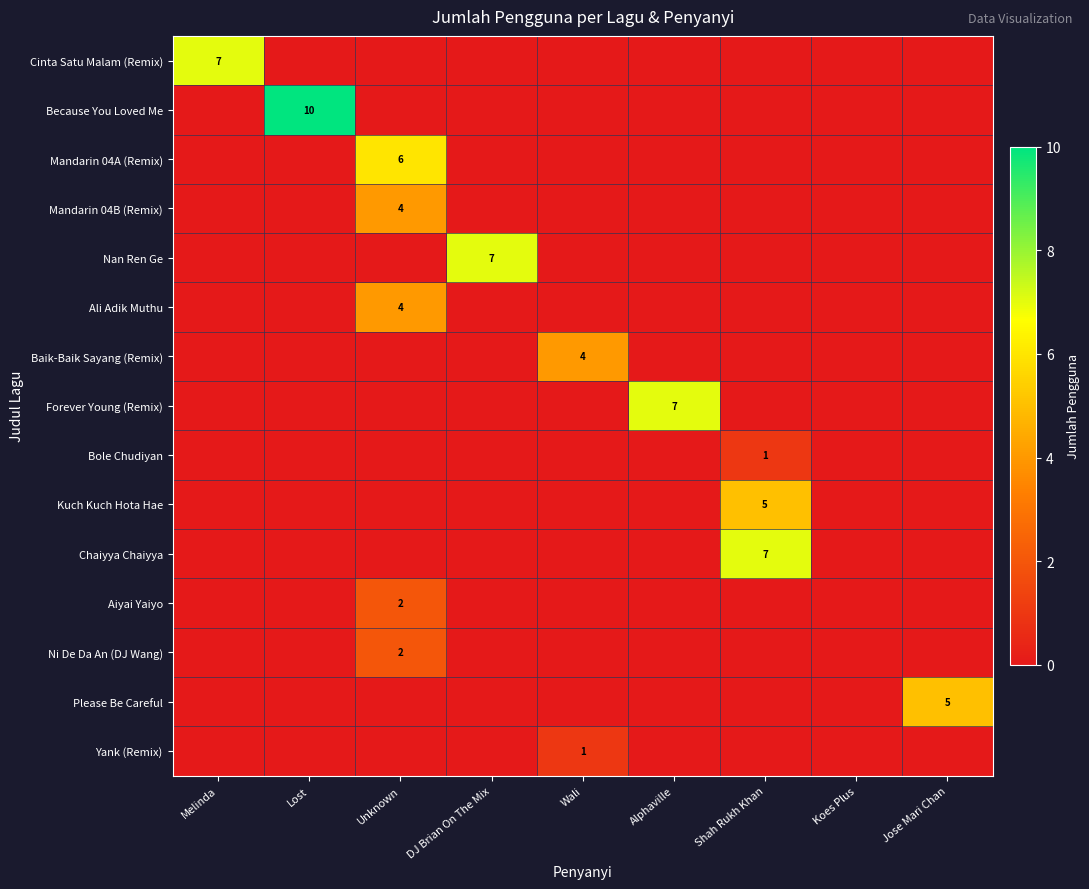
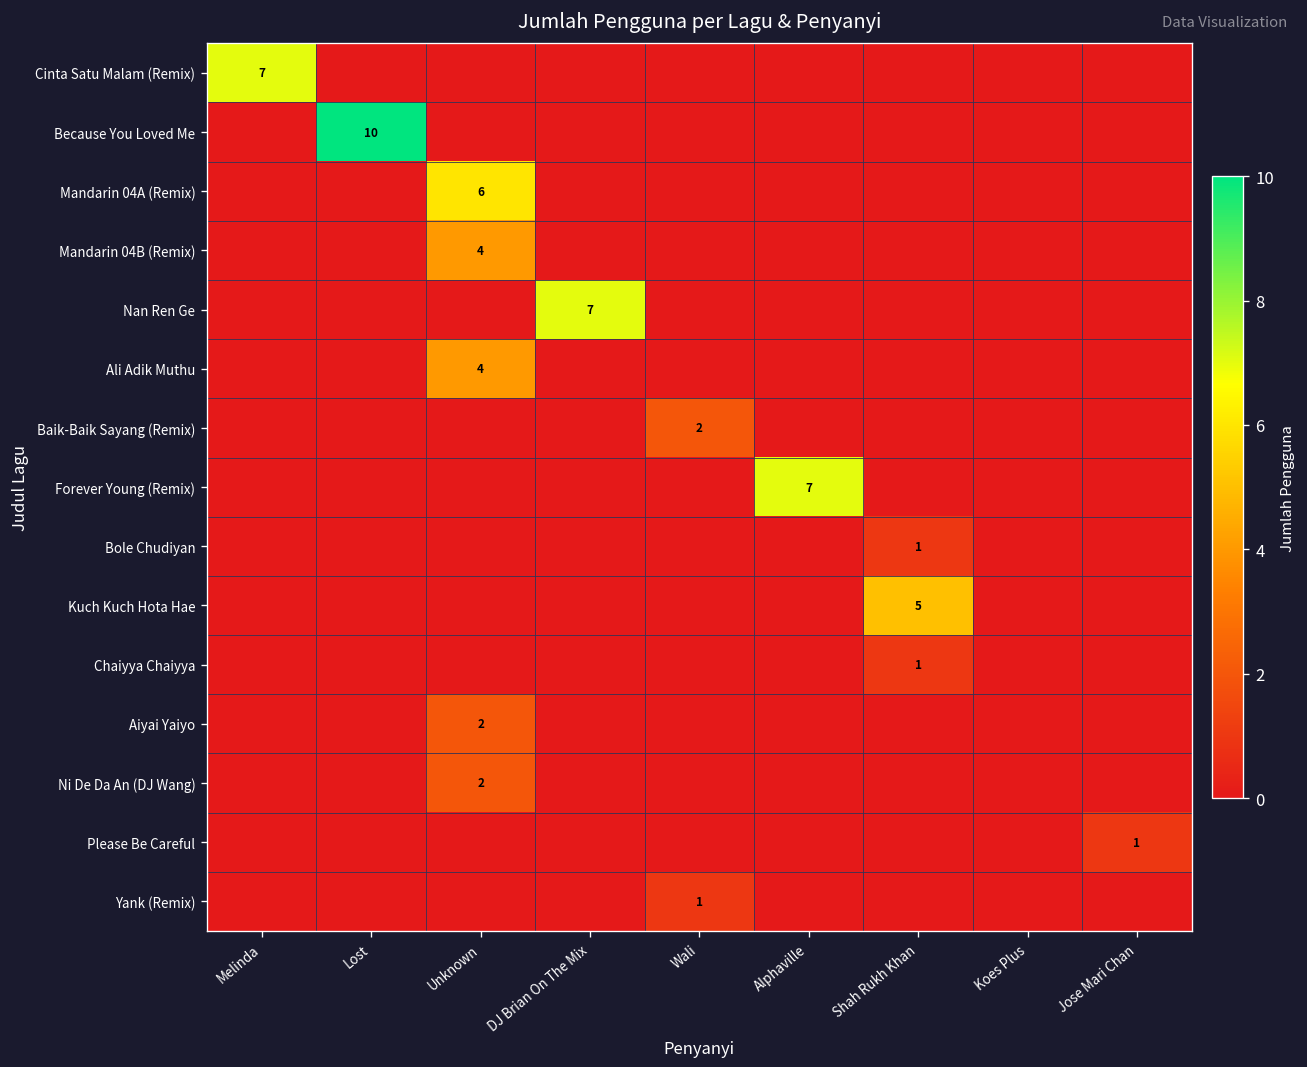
  {
    "Cinta Satu Malam (Remix)": {
      "Melinda": 7
    },
    "Because You Loved Me": {
      "Lost": 10
    },
    "Mandarin 04A (Remix)": {
      "Unknown": 6
    },
    "Mandarin 04B (Remix)": {
      "Unknown": 4
    },
    "Nan Ren Ge": {
      "DJ Brian On The Mix": 7
    },
    "Ali Adik Muthu": {
      "Unknown": 4
    },
    "Baik-Baik Sayang (Remix)": {
-     "Wali": 4
+     "Wali": 2
    },
    "Forever Young (Remix)": {
      "Alphaville": 7
    },
    "Bole Chudiyan": {
      "Shah Rukh Khan": 1
    },
    "Kuch Kuch Hota Hae": {
      "Shah Rukh Khan": 5
    },
    "Chaiyya Chaiyya": {
-     "Shah Rukh Khan": 7
+     "Shah Rukh Khan": 1
    },
    "Aiyai Yaiyo": {
      "Unknown": 2
    },
    "Ni De Da An (DJ Wang)": {
      "Unknown": 2
    },
    "Please Be Careful": {
-     "Jose Mari Chan": 5
+     "Jose Mari Chan": 1
    },
    "Yank (Remix)": {
      "Wali": 1
    }
  }
